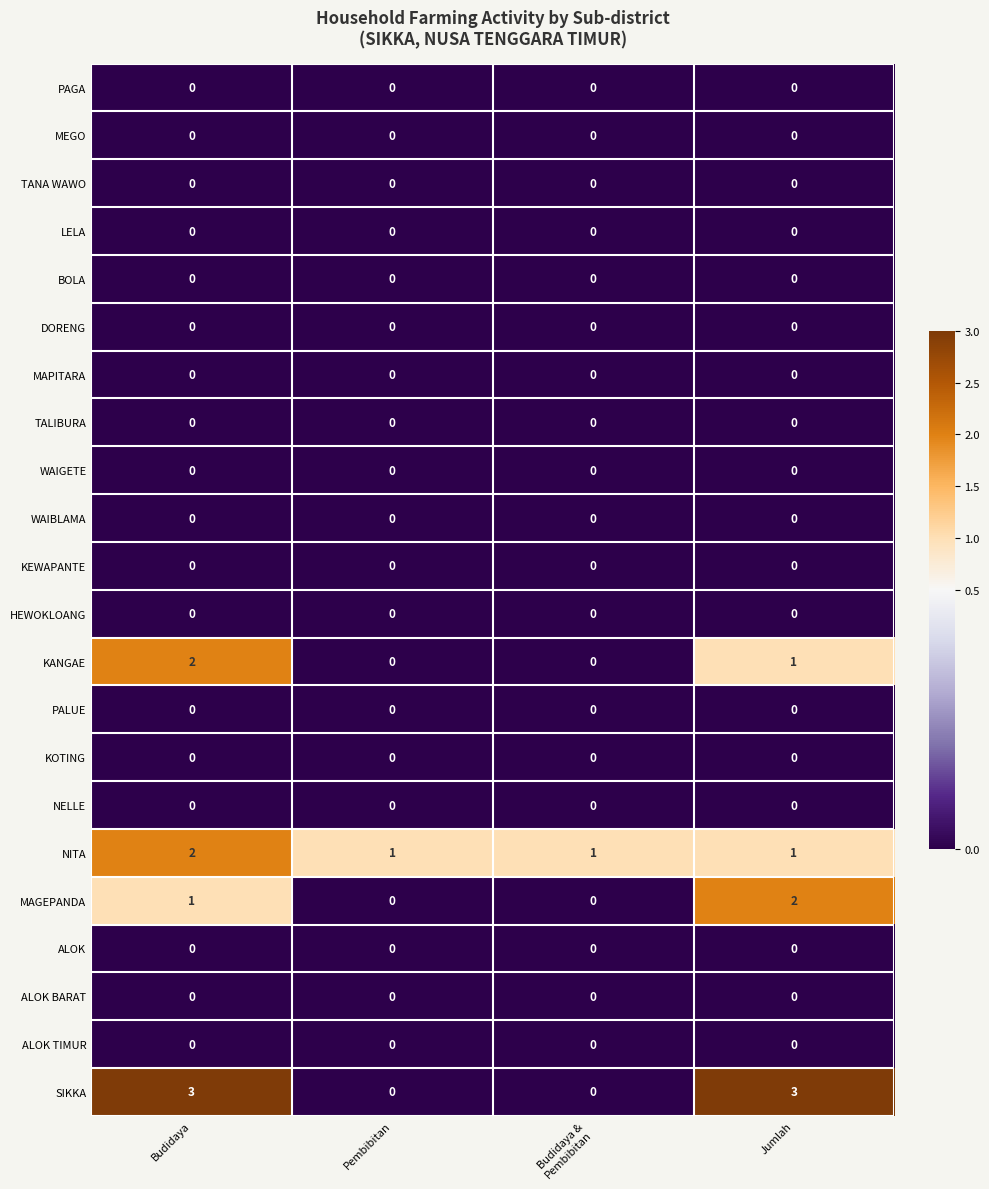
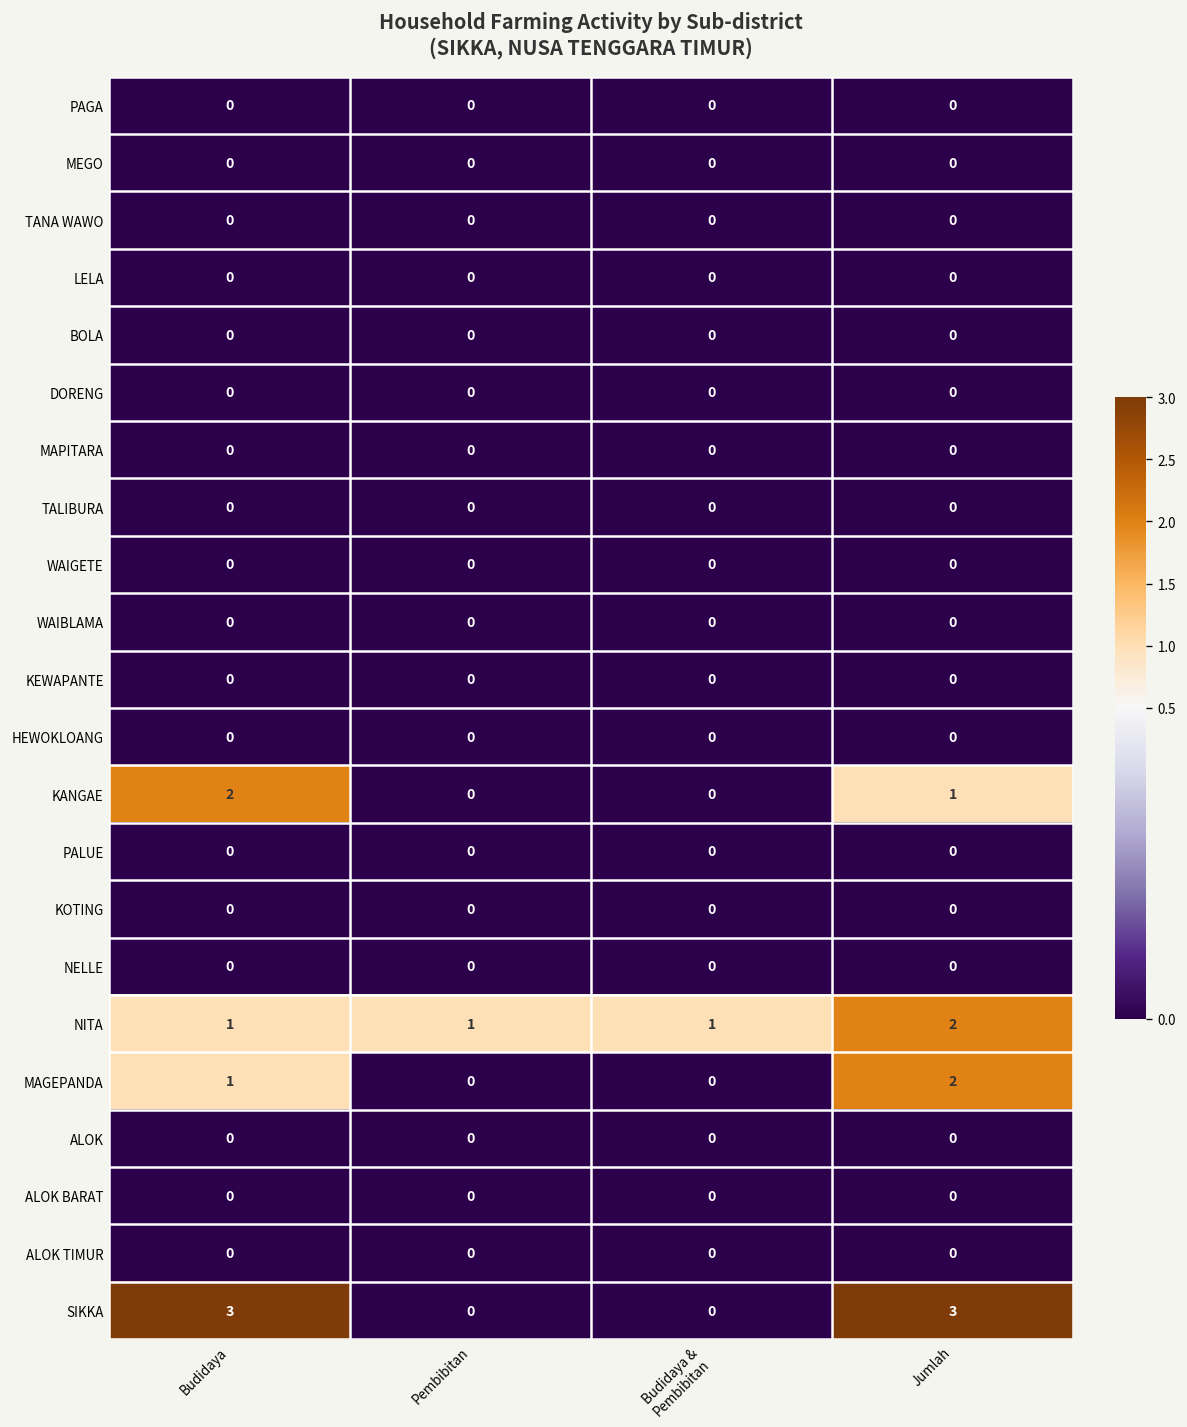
  {
    "PAGA": {
      "Budidaya": 0,
      "Pembibitan": 0,
      "Budidaya & Pembibitan": 0,
      "Jumlah": 0
    },
    "MEGO": {
      "Budidaya": 0,
      "Pembibitan": 0,
      "Budidaya & Pembibitan": 0,
      "Jumlah": 0
    },
    "TANA WAWO": {
      "Budidaya": 0,
      "Pembibitan": 0,
      "Budidaya & Pembibitan": 0,
      "Jumlah": 0
    },
    "LELA": {
      "Budidaya": 0,
      "Pembibitan": 0,
      "Budidaya & Pembibitan": 0,
      "Jumlah": 0
    },
    "BOLA": {
      "Budidaya": 0,
      "Pembibitan": 0,
      "Budidaya & Pembibitan": 0,
      "Jumlah": 0
    },
    "DORENG": {
      "Budidaya": 0,
      "Pembibitan": 0,
      "Budidaya & Pembibitan": 0,
      "Jumlah": 0
    },
    "MAPITARA": {
      "Budidaya": 0,
      "Pembibitan": 0,
      "Budidaya & Pembibitan": 0,
      "Jumlah": 0
    },
    "TALIBURA": {
      "Budidaya": 0,
      "Pembibitan": 0,
      "Budidaya & Pembibitan": 0,
      "Jumlah": 0
    },
    "WAIGETE": {
      "Budidaya": 0,
      "Pembibitan": 0,
      "Budidaya & Pembibitan": 0,
      "Jumlah": 0
    },
    "WAIBLAMA": {
      "Budidaya": 0,
      "Pembibitan": 0,
      "Budidaya & Pembibitan": 0,
      "Jumlah": 0
    },
    "KEWAPANTE": {
      "Budidaya": 0,
      "Pembibitan": 0,
      "Budidaya & Pembibitan": 0,
      "Jumlah": 0
    },
    "HEWOKLOANG": {
      "Budidaya": 0,
      "Pembibitan": 0,
      "Budidaya & Pembibitan": 0,
      "Jumlah": 0
    },
    "KANGAE": {
      "Budidaya": 2,
      "Pembibitan": 0,
      "Budidaya & Pembibitan": 0,
      "Jumlah": 1
    },
    "PALUE": {
      "Budidaya": 0,
      "Pembibitan": 0,
      "Budidaya & Pembibitan": 0,
      "Jumlah": 0
    },
    "KOTING": {
      "Budidaya": 0,
      "Pembibitan": 0,
      "Budidaya & Pembibitan": 0,
      "Jumlah": 0
    },
    "NELLE": {
      "Budidaya": 0,
      "Pembibitan": 0,
      "Budidaya & Pembibitan": 0,
      "Jumlah": 0
    },
    "NITA": {
-     "Budidaya": 2,
+     "Budidaya": 1,
      "Pembibitan": 1,
      "Budidaya & Pembibitan": 1,
-     "Jumlah": 1
+     "Jumlah": 2
    },
    "MAGEPANDA": {
      "Budidaya": 1,
      "Pembibitan": 0,
      "Budidaya & Pembibitan": 0,
      "Jumlah": 2
    },
    "ALOK": {
      "Budidaya": 0,
      "Pembibitan": 0,
      "Budidaya & Pembibitan": 0,
      "Jumlah": 0
    },
    "ALOK BARAT": {
      "Budidaya": 0,
      "Pembibitan": 0,
      "Budidaya & Pembibitan": 0,
      "Jumlah": 0
    },
    "ALOK TIMUR": {
      "Budidaya": 0,
      "Pembibitan": 0,
      "Budidaya & Pembibitan": 0,
      "Jumlah": 0
    },
    "SIKKA": {
      "Budidaya": 3,
      "Pembibitan": 0,
      "Budidaya & Pembibitan": 0,
      "Jumlah": 3
    }
  }
